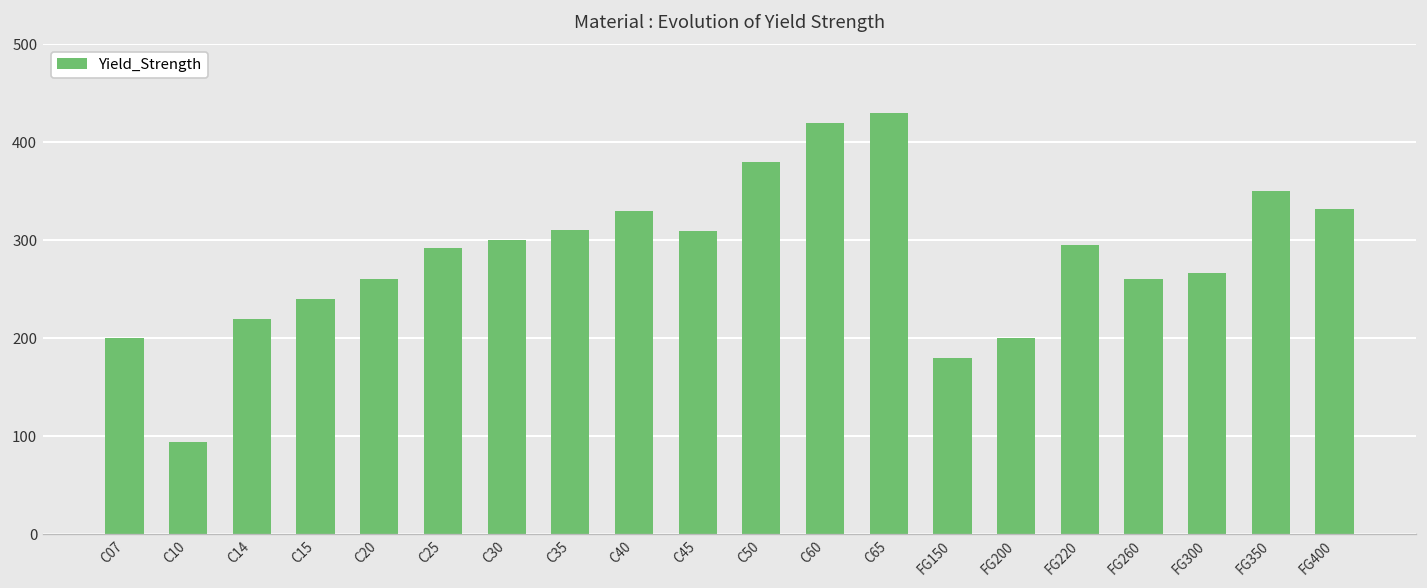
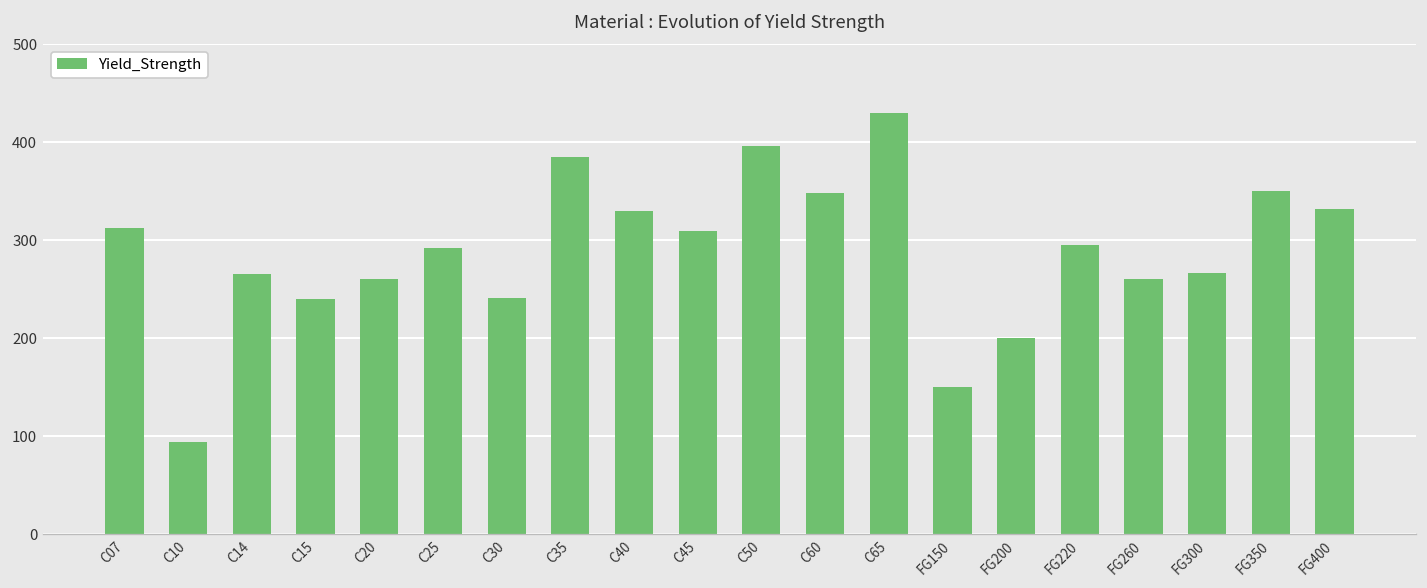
  {
-   "C07": 200,
+   "C07": 310,
    "C10": 90,
-   "C14": 220,
+   "C14": 270,
    "C15": 240,
    "C20": 260,
    "C25": 290,
-   "C30": 300,
-   "C35": 310,
+   "C30": 240,
+   "C35": 390,
    "C40": 330,
    "C45": 310,
-   "C50": 380,
-   "C60": 420,
+   "C50": 400,
+   "C60": 350,
    "C65": 430,
-   "FG150": 180,
+   "FG150": 150,
    "FG200": 200,
    "FG220": 300,
    "FG260": 260,
    "FG300": 270,
    "FG350": 350,
    "FG400": 330
  }
